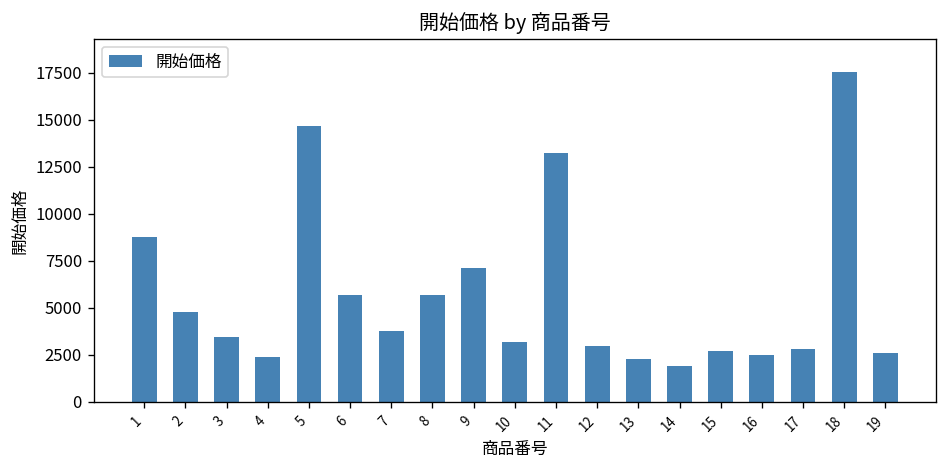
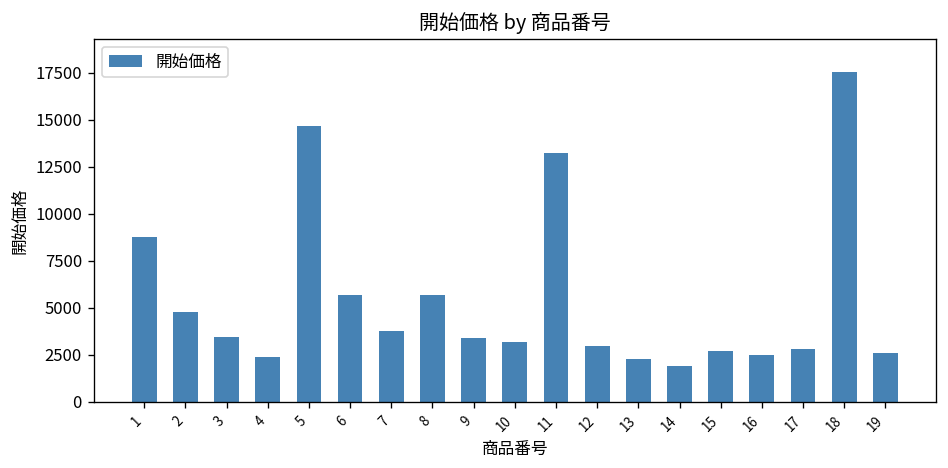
  {
    "1": 8800,
    "2": 4800,
    "3": 3500,
    "4": 2400,
    "5": 14700,
    "6": 5700,
    "7": 3800,
    "8": 5700,
-   "9": 7100,
+   "9": 3400,
    "10": 3200,
    "11": 13200,
    "12": 3000,
    "13": 2300,
    "14": 1900,
    "15": 2700,
    "16": 2500,
    "17": 2800,
    "18": 17600,
    "19": 2600
  }
